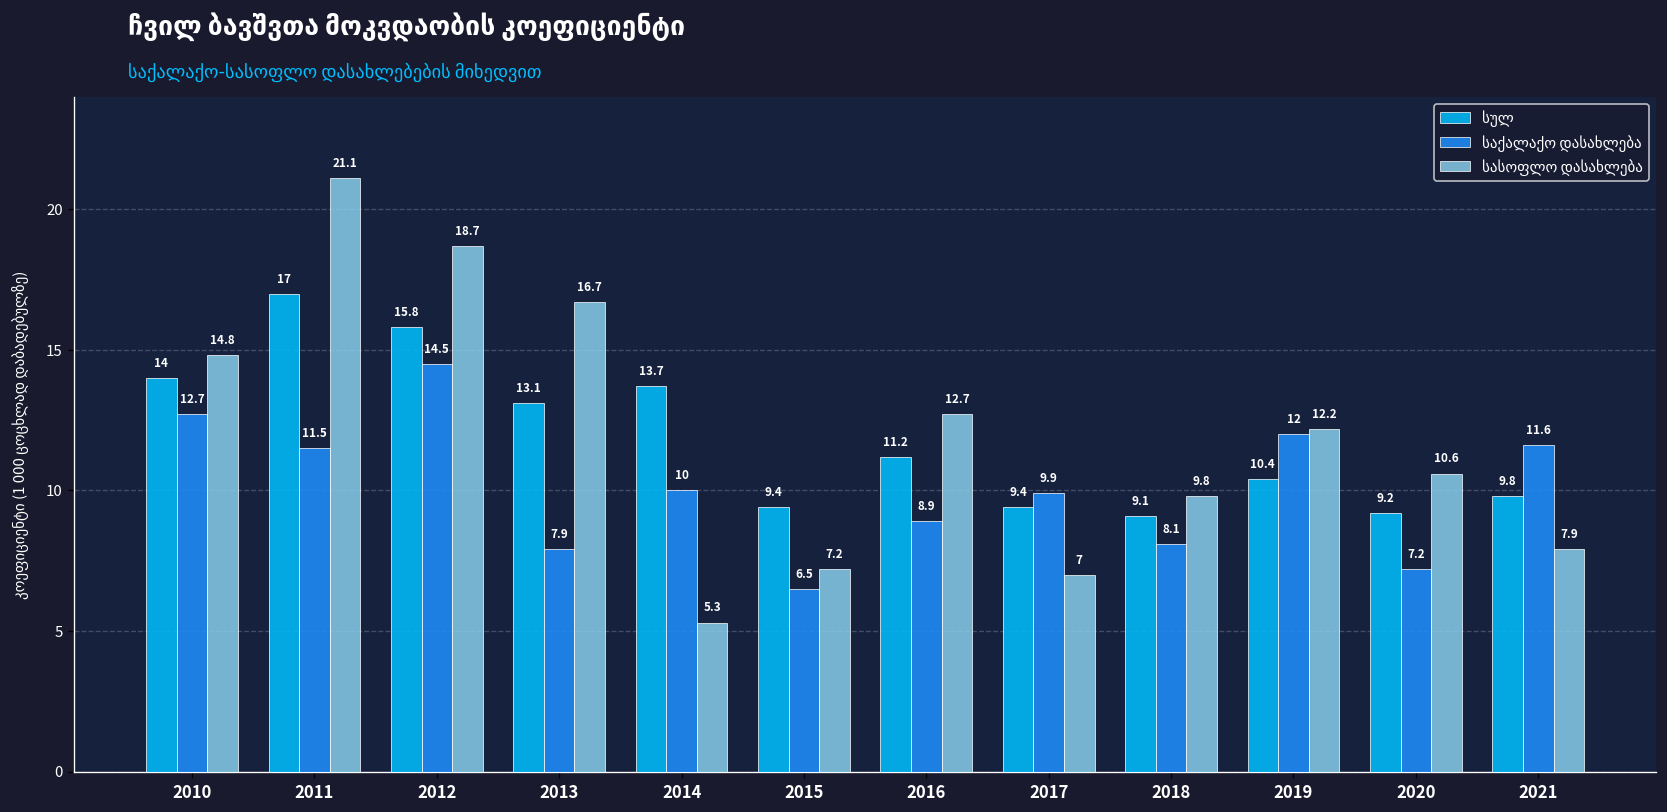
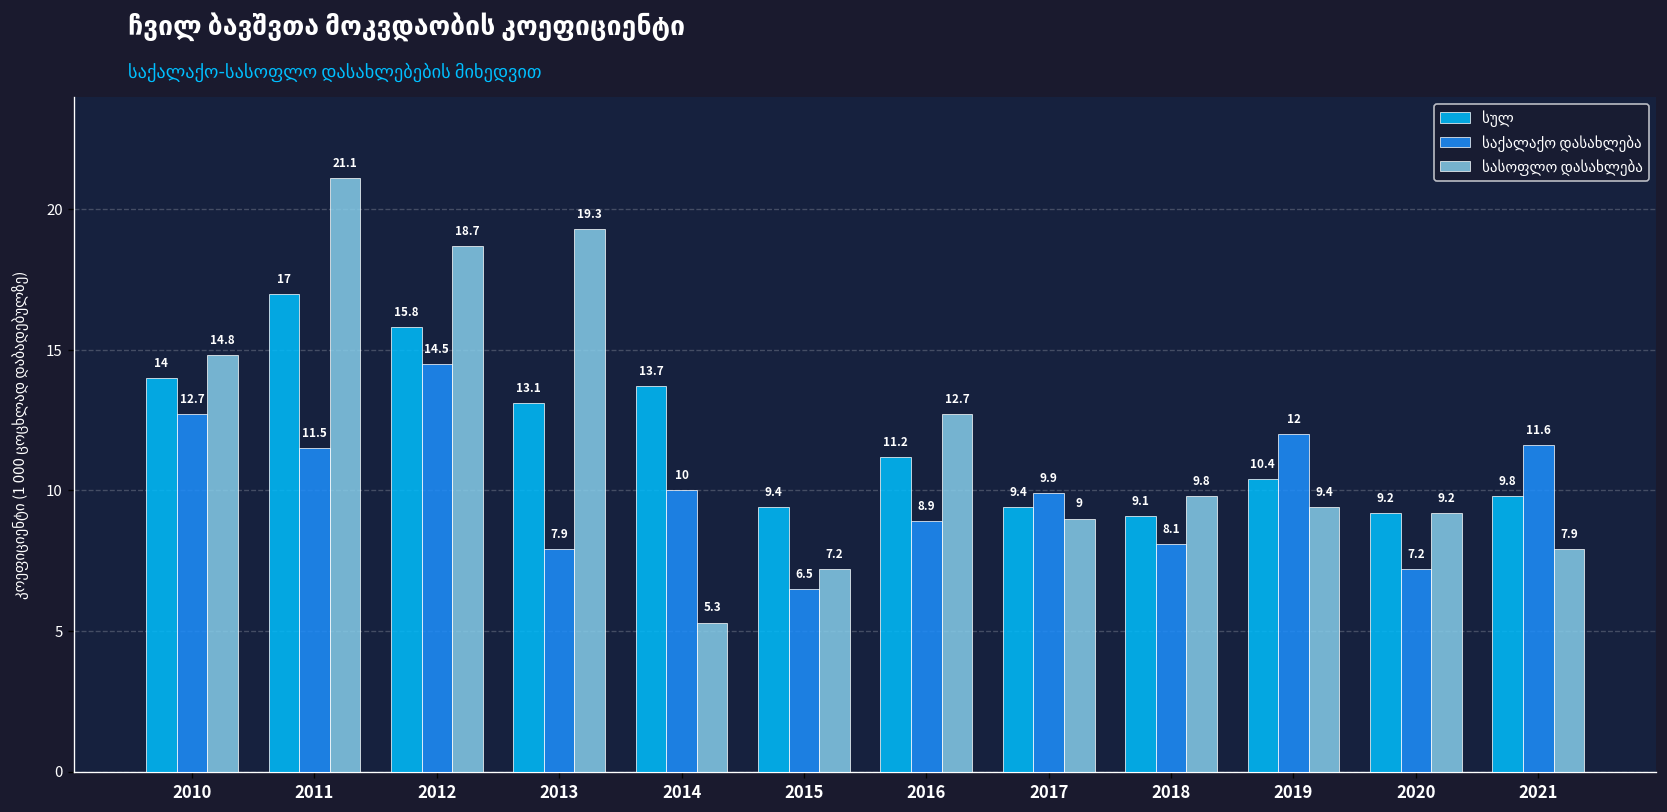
  {
    "სასოფლო დასახლება": {
      "2010": 14.8,
      "2011": 21.1,
      "2012": 18.7,
-     "2013": 16.7,
+     "2013": 19.3,
      "2014": 5.3,
      "2015": 7.2,
      "2016": 12.7,
-     "2017": 7,
+     "2017": 9,
      "2018": 9.8,
-     "2019": 12.2,
-     "2020": 10.6,
+     "2019": 9.4,
+     "2020": 9.2,
      "2021": 7.9
    }
  }
